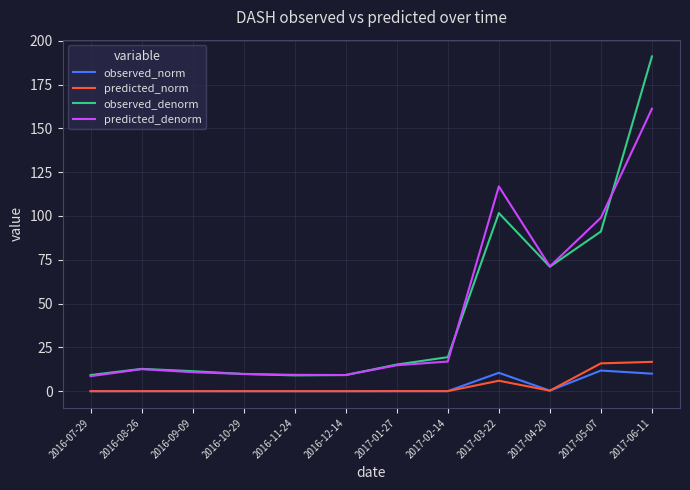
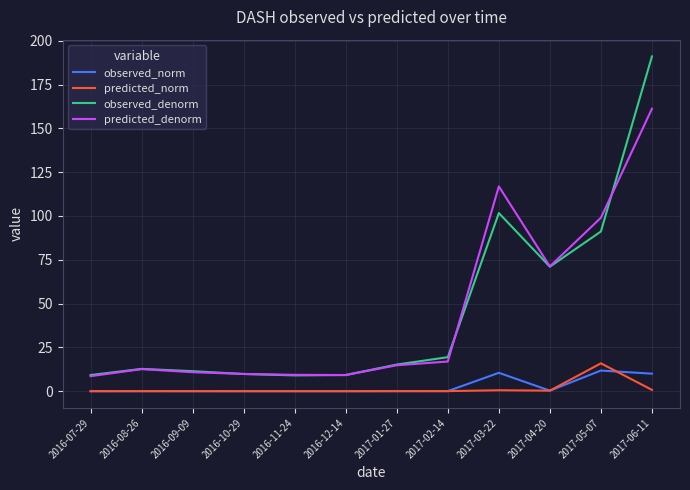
  {
    "observed_norm": {
      "2017-03-22": 11,
      "2017-05-07": 12,
      "2017-06-11": 10
    },
    "predicted_norm": {
-     "2017-03-22": 6,
+     "2017-03-22": 1,
      "2017-05-07": 16,
-     "2017-06-11": 17
+     "2017-06-11": 1
    },
    "observed_denorm": {
      "2017-02-14": 19,
      "2017-03-22": 102,
      "2017-05-07": 91,
      "2017-06-11": 191
    },
    "predicted_denorm": {
      "2017-02-14": 17,
      "2017-03-22": 117,
      "2017-05-07": 99,
      "2017-06-11": 161
    }
  }
